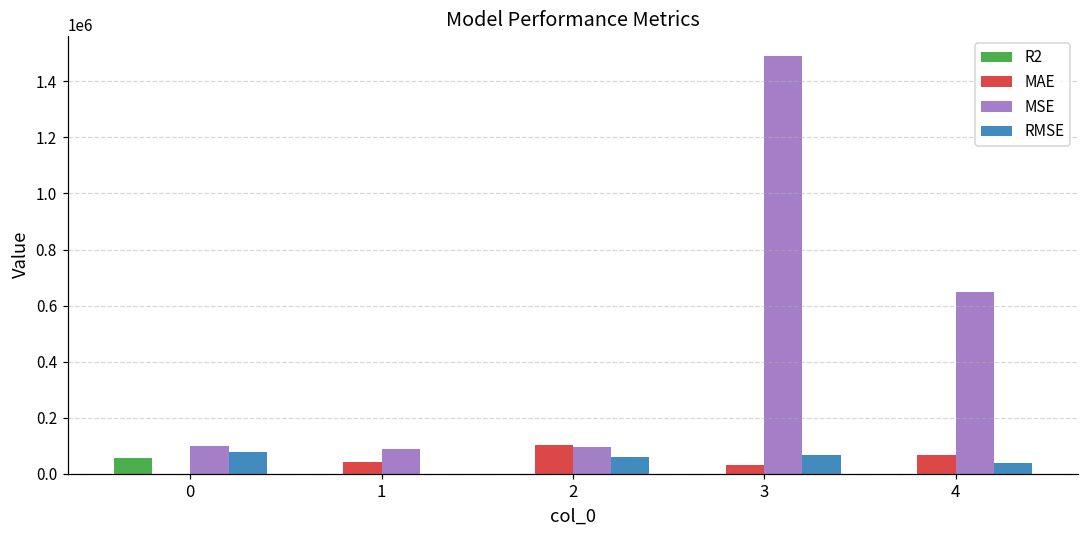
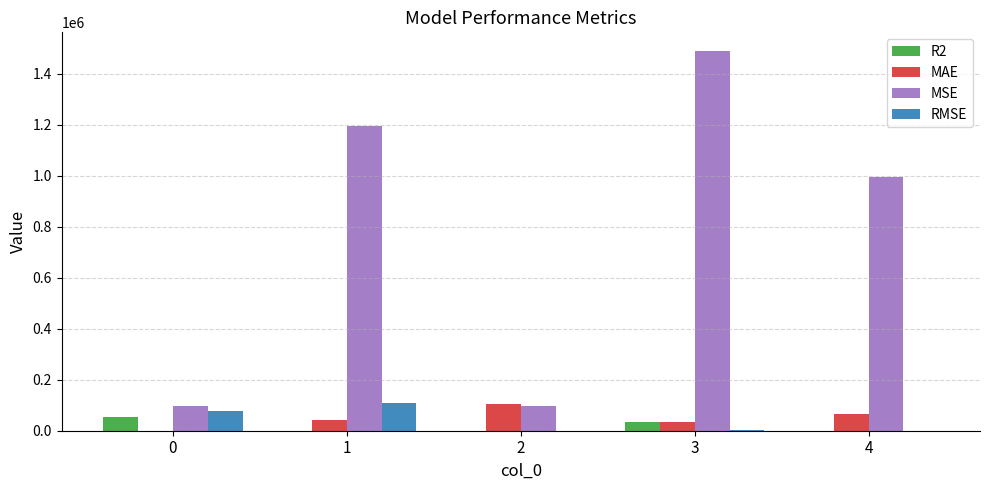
  {
    "R2": {
      "0": 50000,
-     "3": 0
+     "3": 30000
    },
    "MAE": {
      "1": 40000,
      "2": 100000,
      "3": 30000,
      "4": 70000
    },
    "MSE": {
      "0": 100000,
-     "1": 90000,
+     "1": 1190000,
      "2": 100000,
      "3": 1490000,
-     "4": 650000
+     "4": 1000000
    },
    "RMSE": {
      "0": 80000,
-     "1": 0,
-     "2": 60000,
-     "3": 70000,
-     "4": 40000
+     "1": 110000,
+     "2": 0,
+     "3": 0,
+     "4": 0
    }
  }
